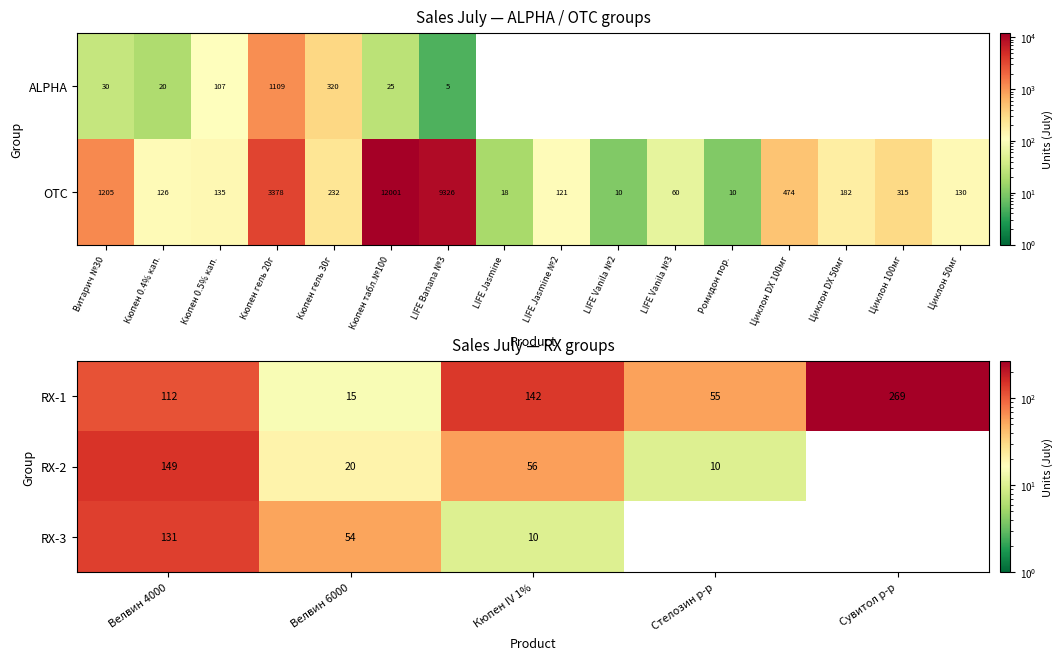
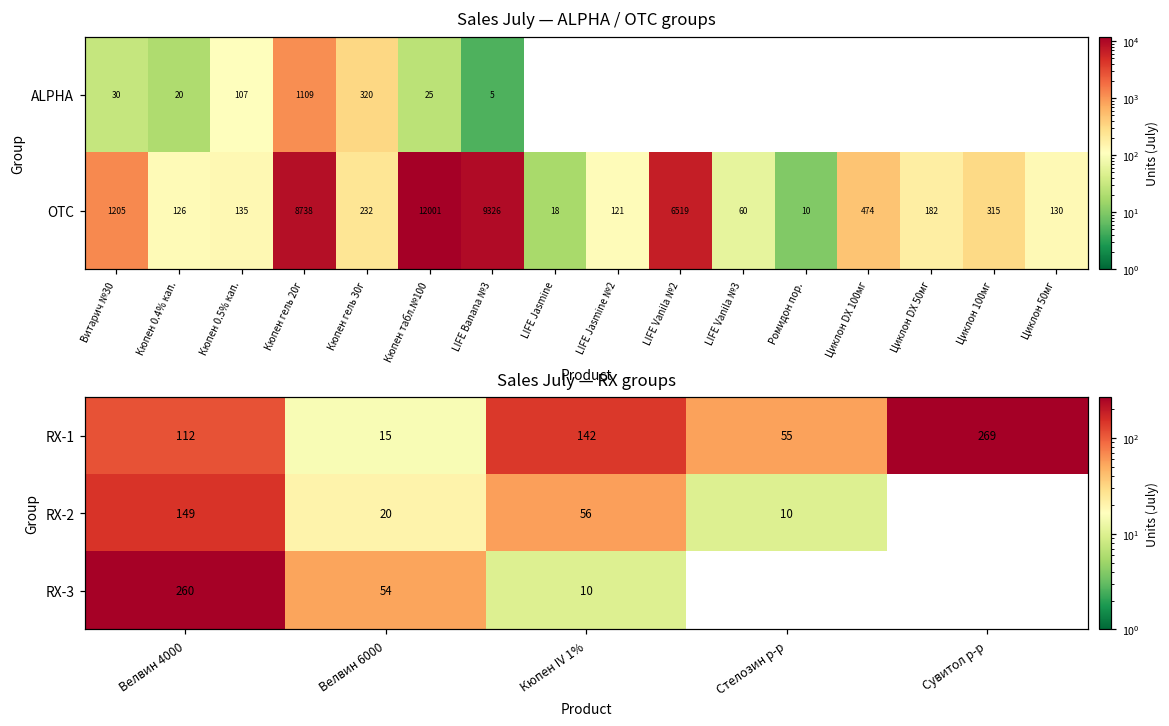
  {
    "Sales July — ALPHA / OTC groups": {
      "ALPHA": {
        "Витарич №30": 30,
        "Кюпен 0.4% кап.": 20,
        "Кюпен 0.5% кап.": 107,
        "Кюпен гель 20г": 1109,
        "Кюпен гель 30г": 320,
        "Кюпен табл.№100": 25,
        "LIFE Banana №3": 5
      },
      "OTC": {
        "Витарич №30": 1205,
        "Кюпен 0.4% кап.": 126,
        "Кюпен 0.5% кап.": 135,
-       "Кюпен гель 20г": 3378,
+       "Кюпен гель 20г": 8738,
        "Кюпен гель 30г": 232,
        "Кюпен табл.№100": 12001,
        "LIFE Banana №3": 9326,
        "LIFE Jasmine": 18,
        "LIFE Jasmine №2": 121,
-       "LIFE Vanila №2": 10,
+       "LIFE Vanila №2": 6519,
        "LIFE Vanila №3": 60,
        "Ромидон пор.": 10,
        "Циклон DX 100мг": 474,
        "Циклон DX 50мг": 182,
        "Циклон 100мг": 315,
        "Циклон 50мг": 130
      }
    },
    "Sales July — RX groups": {
      "RX-1": {
        "Велвин 4000": 112,
        "Велвин 6000": 15,
        "Кюпен IV 1%": 142,
        "Стелозин р-р": 55,
        "Сувитол р-р": 269
      },
      "RX-2": {
        "Велвин 4000": 149,
        "Велвин 6000": 20,
        "Кюпен IV 1%": 56,
        "Стелозин р-р": 10
      },
      "RX-3": {
-       "Велвин 4000": 131,
+       "Велвин 4000": 260,
        "Велвин 6000": 54,
        "Кюпен IV 1%": 10
      }
    }
  }
